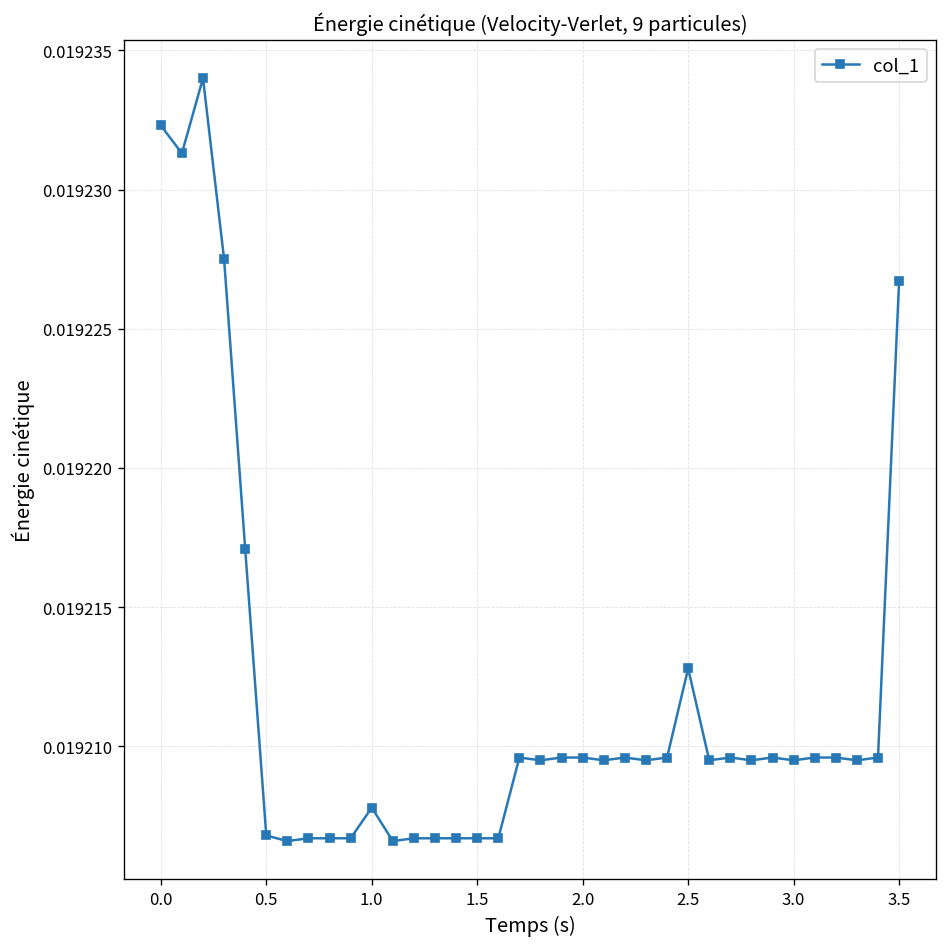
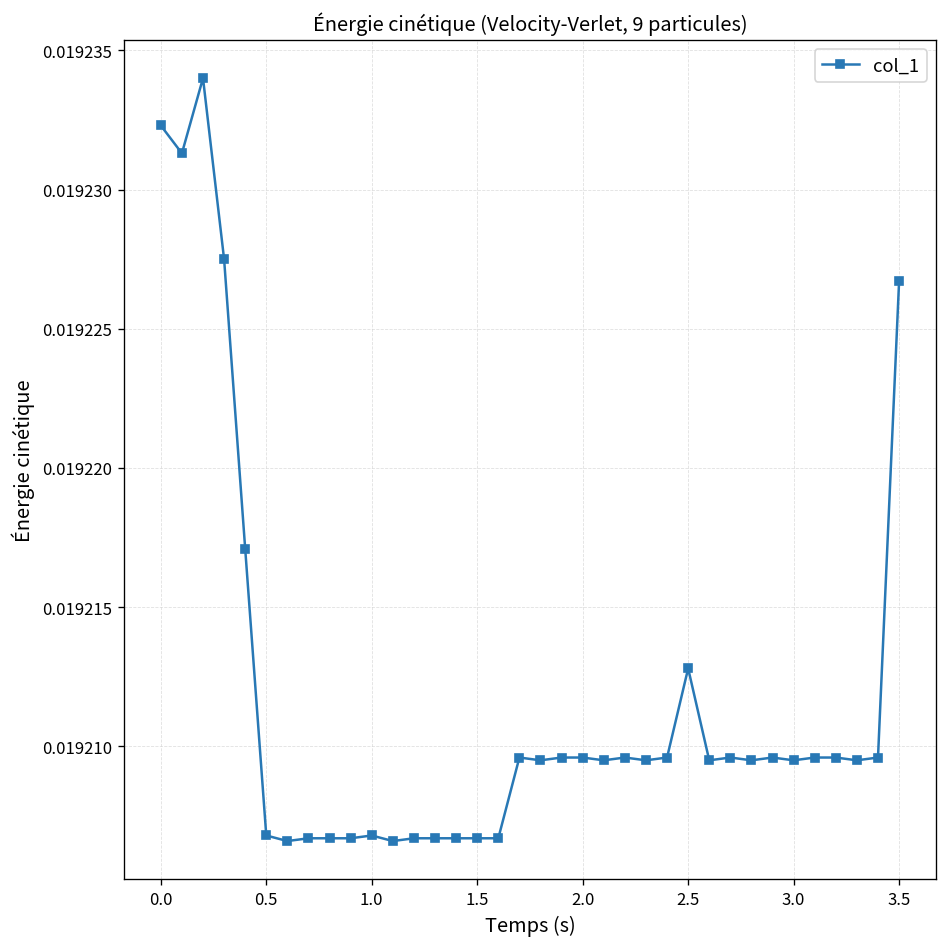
  {
    "0.0": 0.0192323,
    "0.5": 0.0192068,
-   "1.0": 0.0192078,
+   "1.0": 0.0192068,
    "1.5": 0.0192067,
    "2.0": 0.0192096,
    "2.5": 0.0192128,
    "3.0": 0.0192095,
    "3.5": 0.0192267
  }
